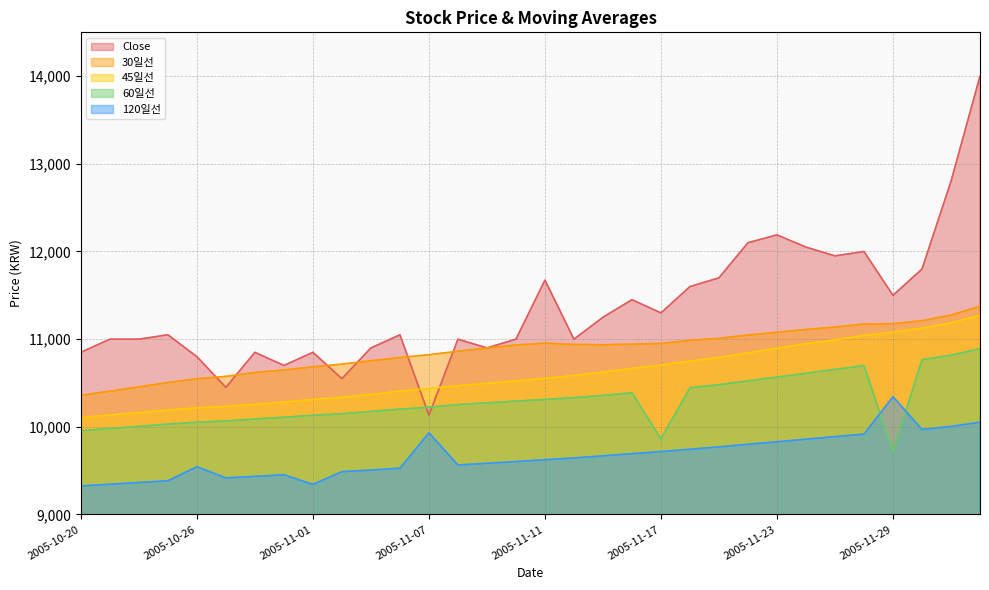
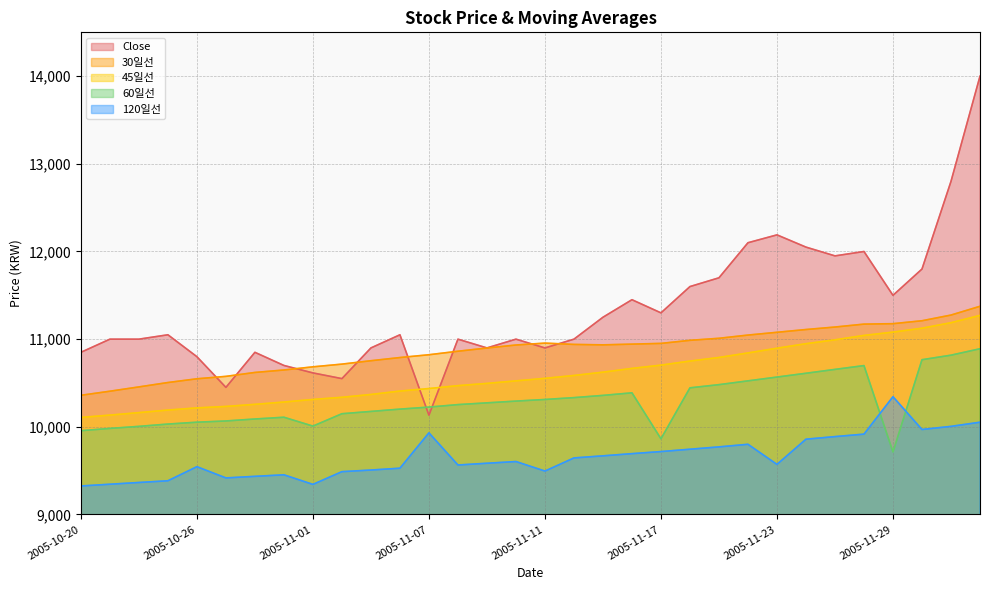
  {
    "Close": {
      "2005-10-20": "10,900",
      "2005-10-26": "10,800",
-     "2005-11-01": "10,900",
+     "2005-11-01": "10,600",
      "2005-11-07": "10,100",
-     "2005-11-11": "11,700",
+     "2005-11-11": "10,900",
      "2005-11-17": "11,300",
      "2005-11-23": "12,200",
      "2005-11-29": "11,500"
    },
    "60일선": {
      "2005-10-20": "10,000",
      "2005-10-26": "10,100",
-     "2005-11-01": "10,100",
+     "2005-11-01": "10,000",
      "2005-11-07": "10,200",
      "2005-11-11": "10,300",
      "2005-11-17": "9,900",
      "2005-11-23": "10,600",
      "2005-11-29": "9,700"
    },
    "120일선": {
      "2005-10-20": "9,300",
      "2005-10-26": "9,500",
      "2005-11-01": "9,300",
      "2005-11-07": "9,900",
-     "2005-11-11": "9,600",
+     "2005-11-11": "9,500",
      "2005-11-17": "9,700",
-     "2005-11-23": "9,800",
+     "2005-11-23": "9,600",
      "2005-11-29": "10,300"
    }
  }
